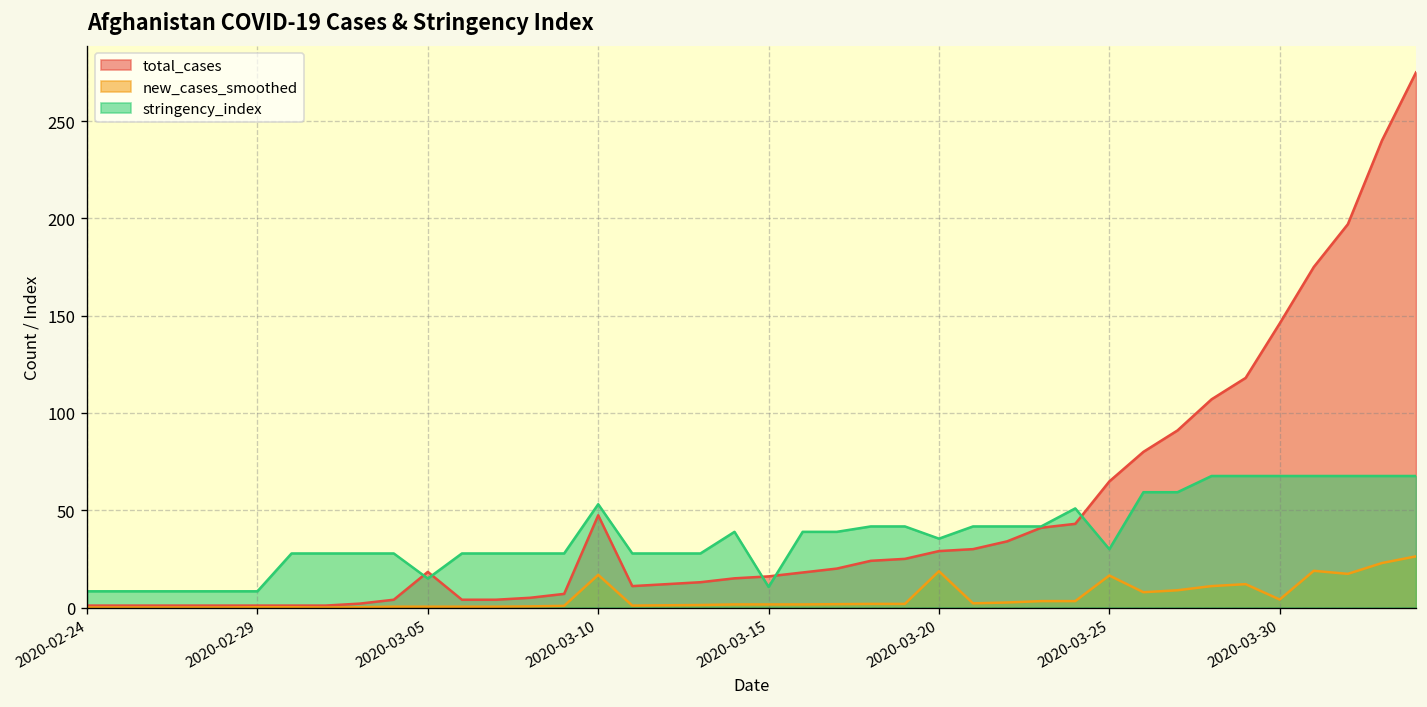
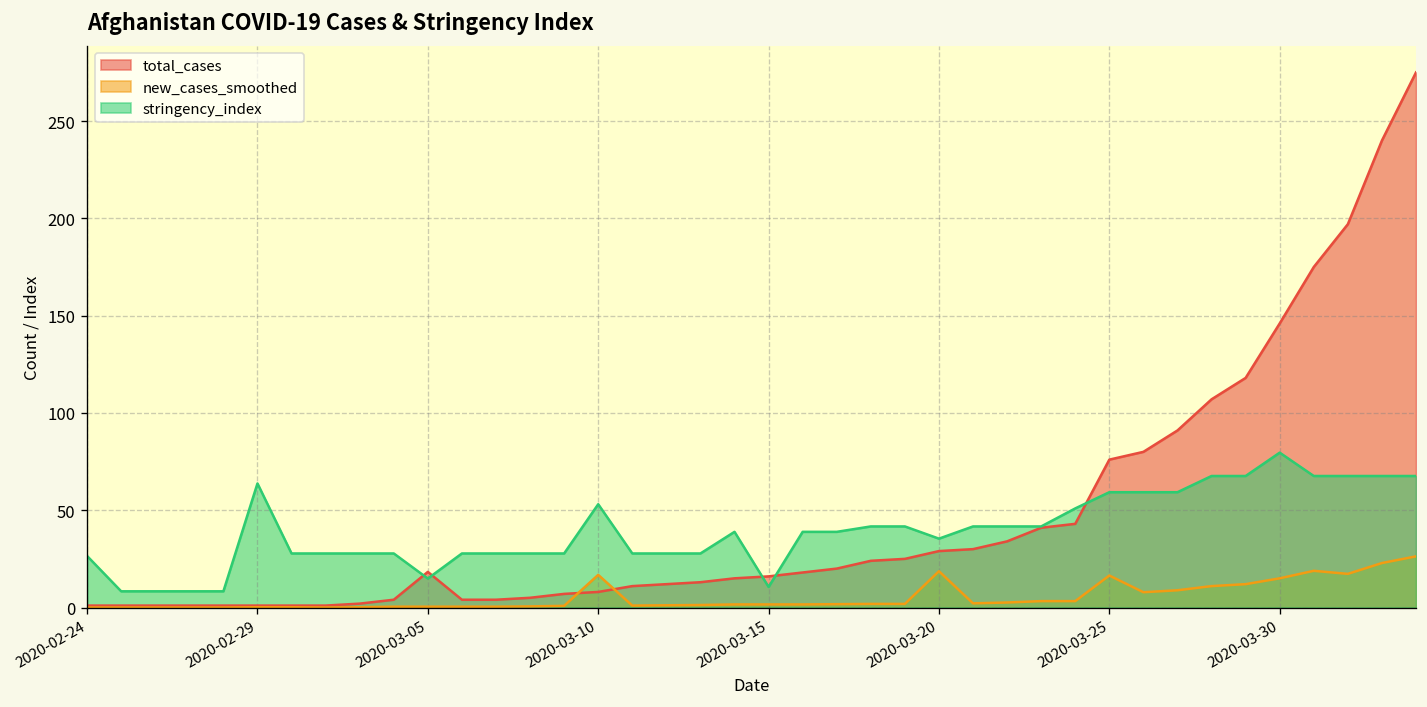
  {
    "total_cases": {
      "2020-03-05": 18,
-     "2020-03-10": 47,
+     "2020-03-10": 8,
      "2020-03-15": 16,
      "2020-03-20": 29,
-     "2020-03-25": 65,
+     "2020-03-25": 76,
      "2020-03-30": 146
    },
    "new_cases_smoothed": {
      "2020-03-05": 0,
      "2020-03-10": 17,
      "2020-03-15": 2,
      "2020-03-20": 19,
      "2020-03-25": 16,
-     "2020-03-30": 4
+     "2020-03-30": 15
    },
    "stringency_index": {
-     "2020-02-24": 8,
-     "2020-02-29": 8,
+     "2020-02-24": 26,
+     "2020-02-29": 64,
      "2020-03-05": 15,
      "2020-03-10": 53,
      "2020-03-15": 11,
      "2020-03-20": 35,
-     "2020-03-25": 30,
-     "2020-03-30": 68
+     "2020-03-25": 59,
+     "2020-03-30": 80
    }
  }
